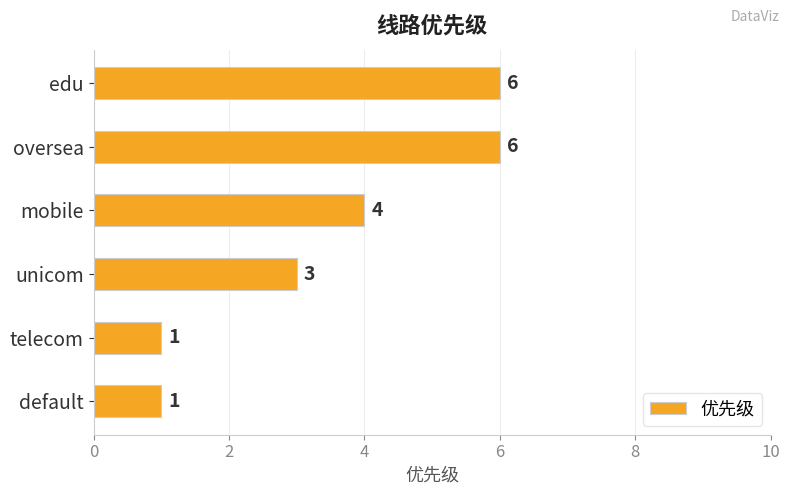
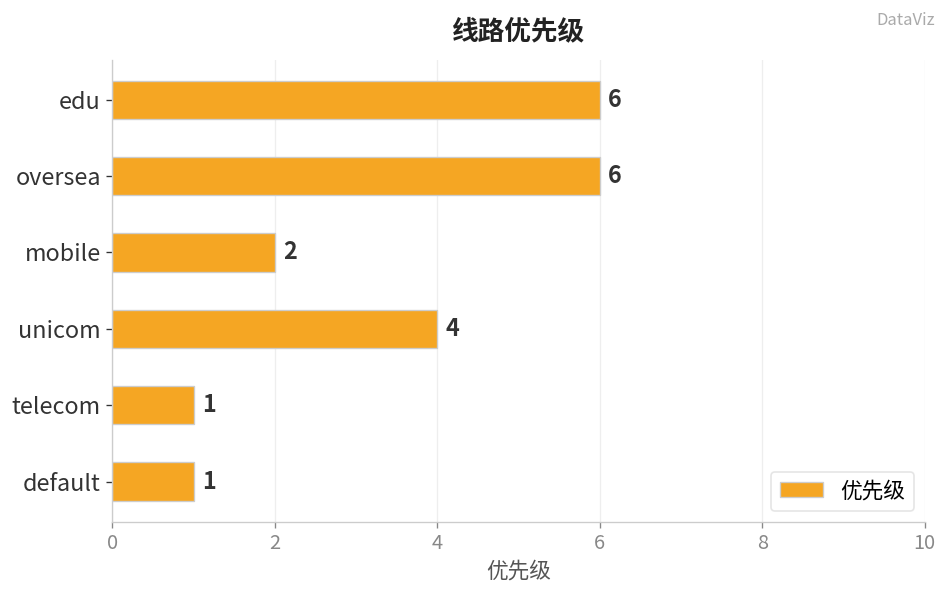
  {
    "edu": 6,
    "oversea": 6,
-   "mobile": 4,
-   "unicom": 3,
+   "mobile": 2,
+   "unicom": 4,
    "telecom": 1,
    "default": 1
  }
